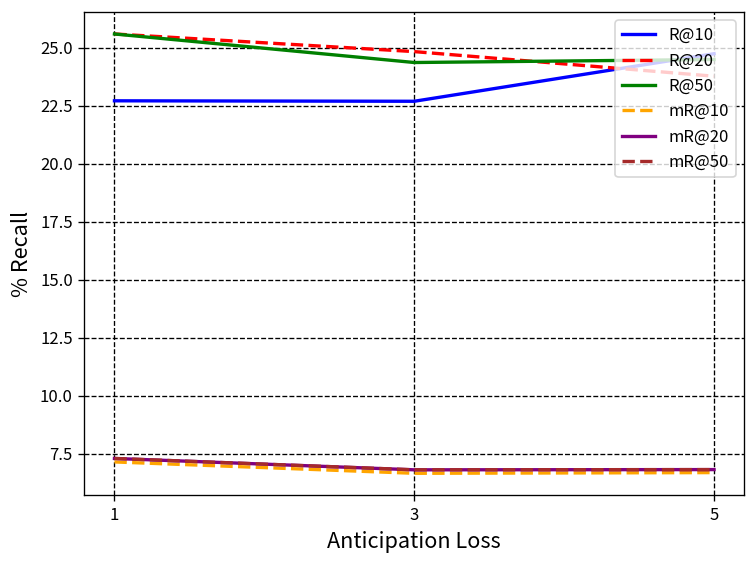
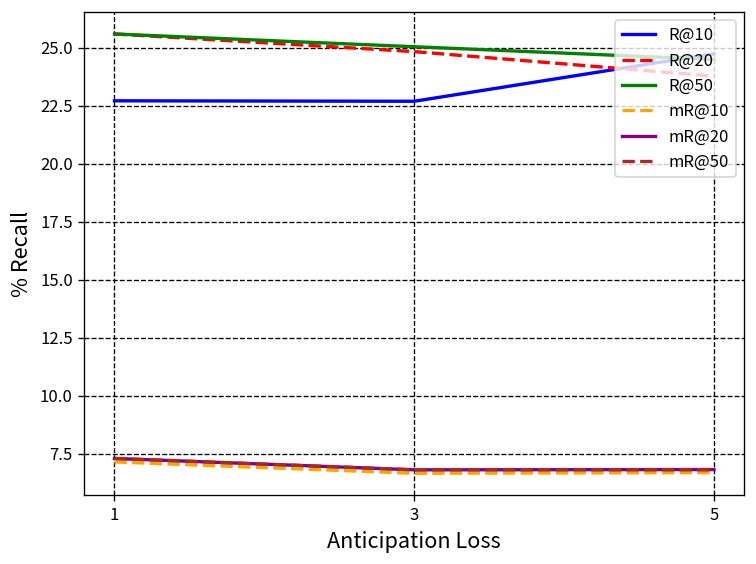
  {
    "R@10": {
      "1": 22.7,
      "3": 22.7
    },
    "R@20": {
      "3": 24.8
    },
    "R@50": {
-     "3": 24.4
+     "3": 25.0
    },
    "mR@10": {
      "1": 7.2,
      "3": 6.7
    },
    "mR@50": {
      "1": 7.3,
      "3": 6.8
    }
  }
